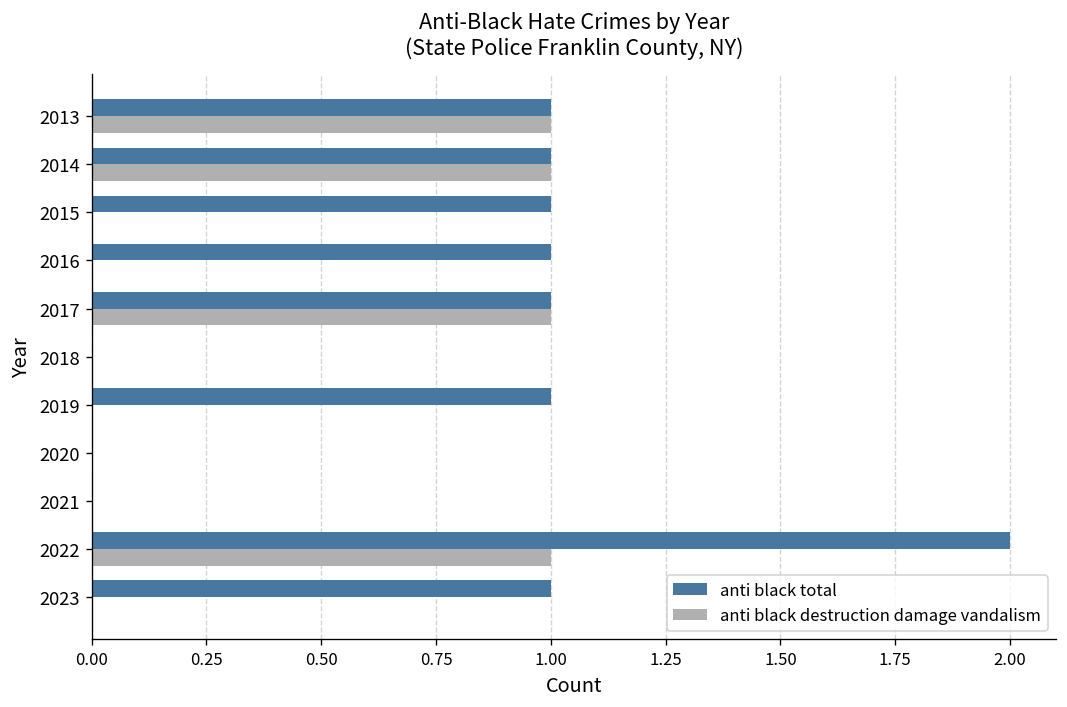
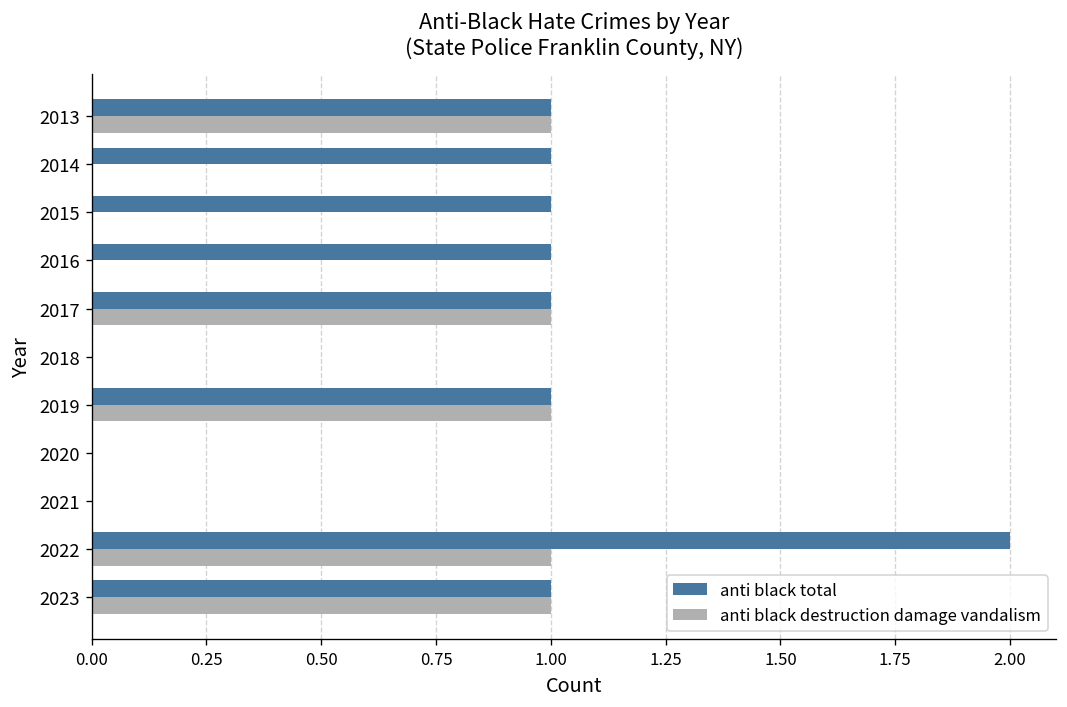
  {
    "anti black total": {
      "2013": 1,
      "2014": 1,
      "2015": 1,
      "2016": 1,
      "2017": 1,
      "2018": 0,
      "2019": 1,
      "2020": 0,
      "2021": 0,
      "2022": 2,
      "2023": 1
    },
    "anti black destruction damage vandalism": {
      "2013": 1,
-     "2014": 1,
+     "2014": 0,
      "2015": 0,
      "2016": 0,
      "2017": 1,
      "2018": 0,
-     "2019": 0,
+     "2019": 1,
      "2020": 0,
      "2021": 0,
      "2022": 1,
-     "2023": 0
+     "2023": 1
    }
  }
